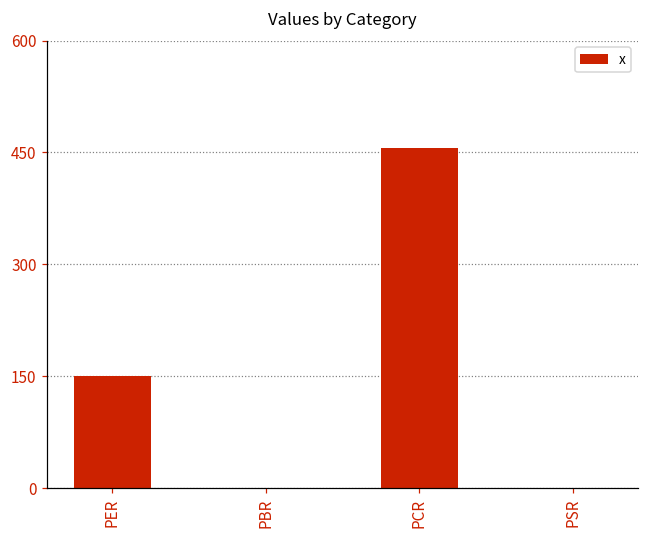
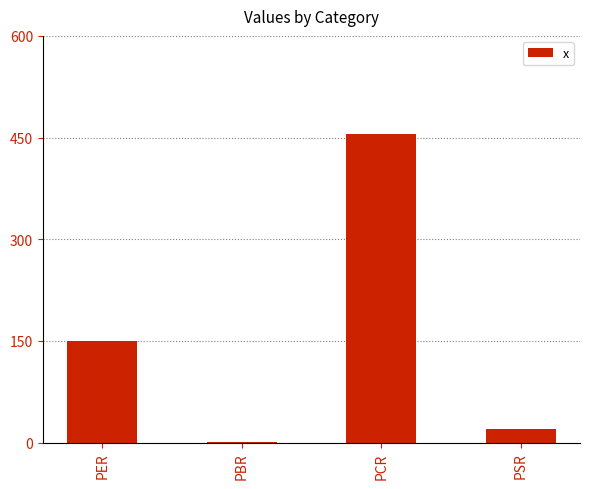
  {
    "PER": 150,
    "PCR": 460,
-   "PSR": 0
+   "PSR": 20
  }
